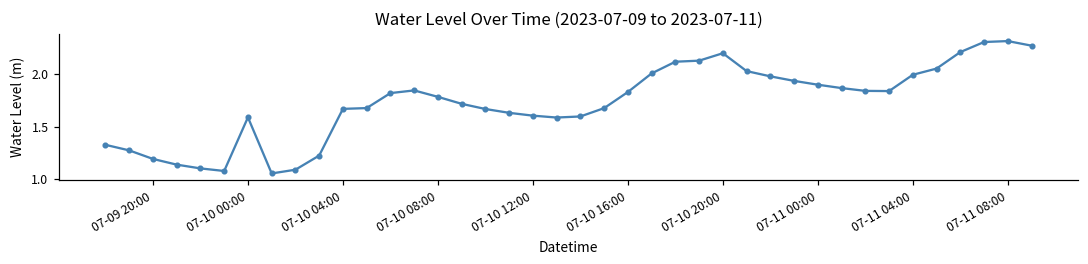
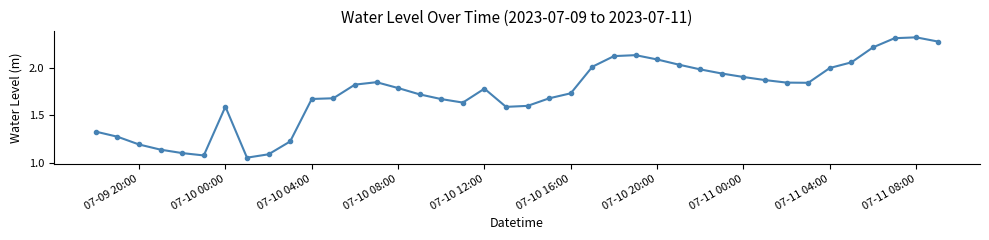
  {
    "07-09 20:00": 1.2,
    "07-10 00:00": 1.6,
    "07-10 04:00": 1.7,
    "07-10 08:00": 1.8,
-   "07-10 12:00": 1.6,
-   "07-10 16:00": 1.8,
-   "07-10 20:00": 2.2,
+   "07-10 12:00": 1.8,
+   "07-10 16:00": 1.7,
+   "07-10 20:00": 2.1,
    "07-11 00:00": 1.9,
    "07-11 04:00": 2.0,
    "07-11 08:00": 2.3
  }
